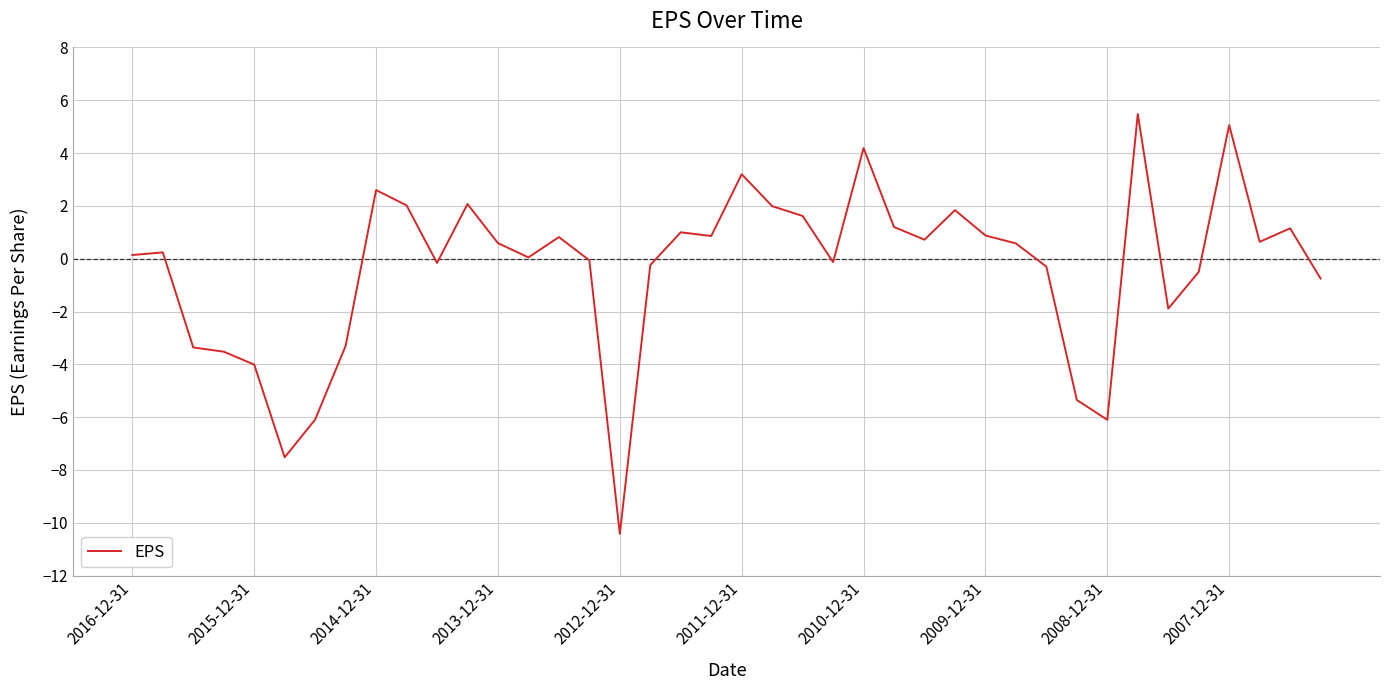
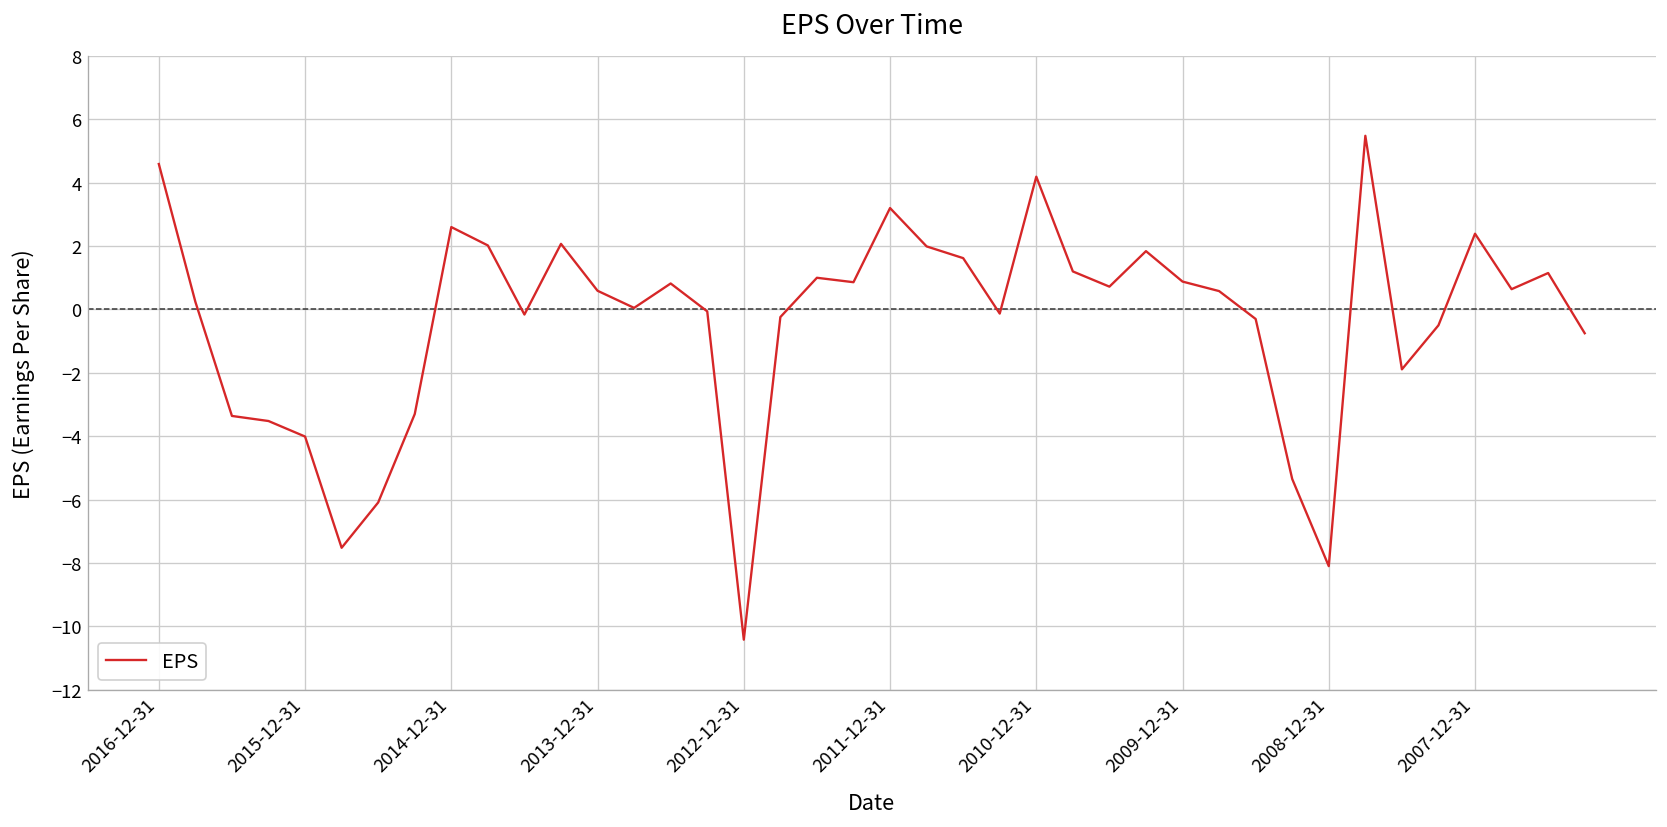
  {
-   "2016-12-31": 0.1,
+   "2016-12-31": 4.6,
    "2015-12-31": -4.0,
    "2014-12-31": 2.6,
    "2013-12-31": 0.6,
    "2012-12-31": -10.4,
    "2011-12-31": 3.2,
    "2010-12-31": 4.2,
    "2009-12-31": 0.9,
-   "2008-12-31": -6.1,
-   "2007-12-31": 5.1
+   "2008-12-31": -8.1,
+   "2007-12-31": 2.4
  }
